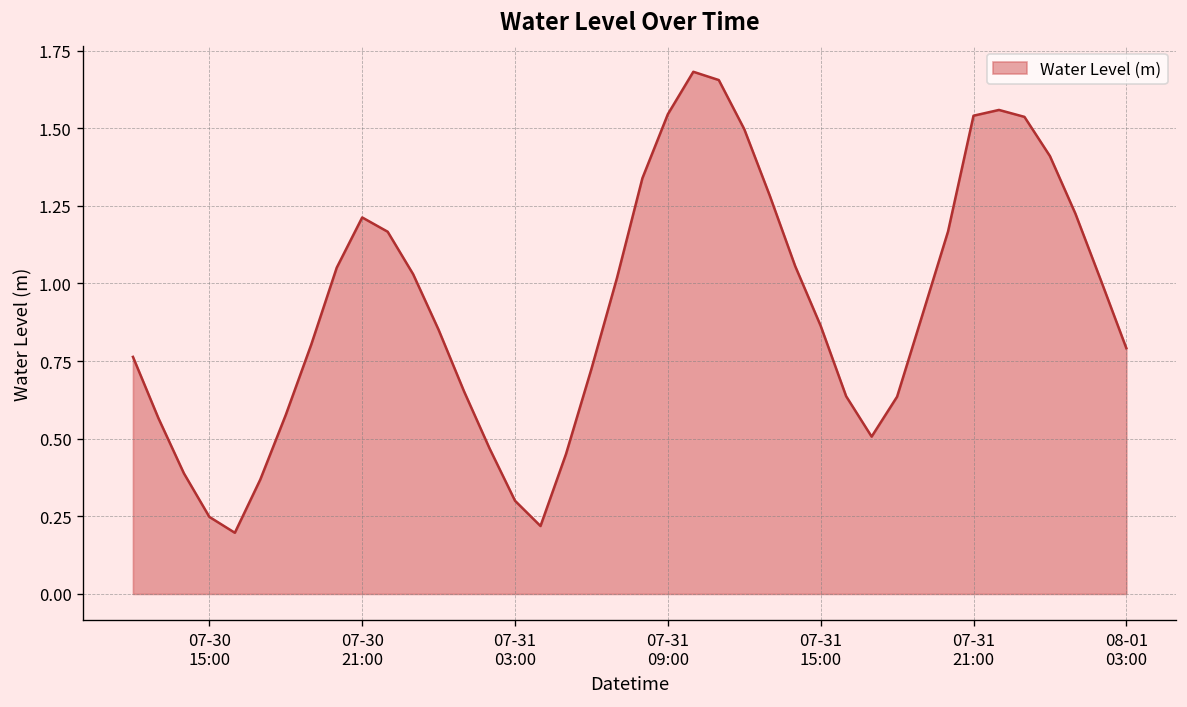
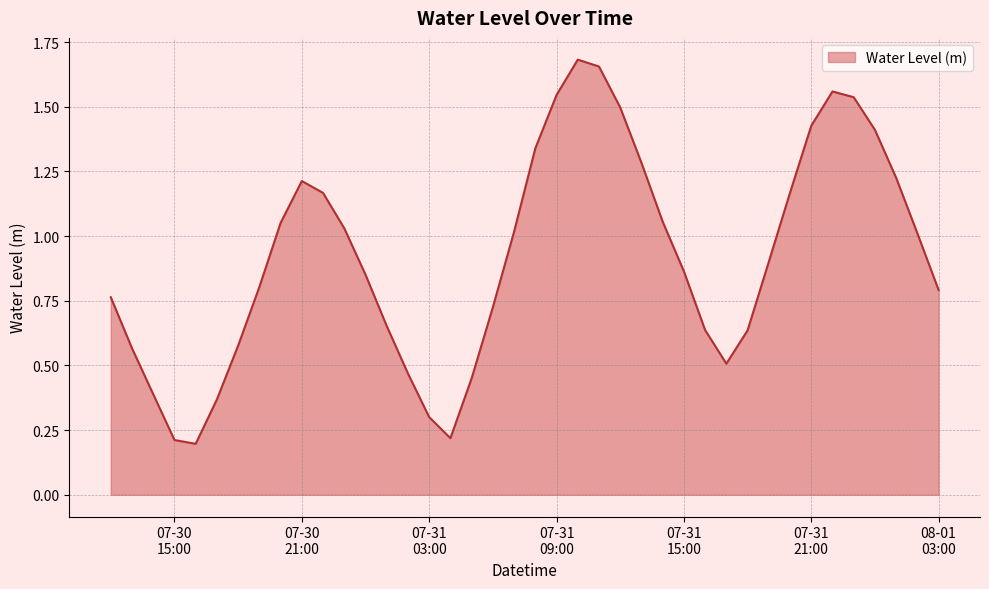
  {
-   "07-30 15:00": 0.25,
+   "07-30 15:00": 0.21,
    "07-30 21:00": 1.21,
    "07-31 03:00": 0.30,
    "07-31 09:00": 1.55,
    "07-31 15:00": 0.86,
-   "07-31 21:00": 1.54,
+   "07-31 21:00": 1.43,
    "08-01 03:00": 0.79
  }
